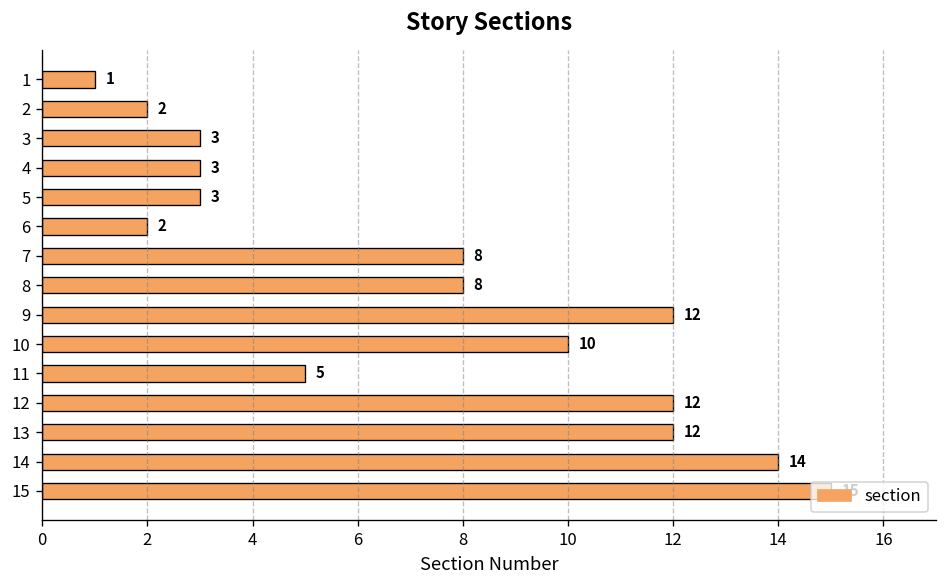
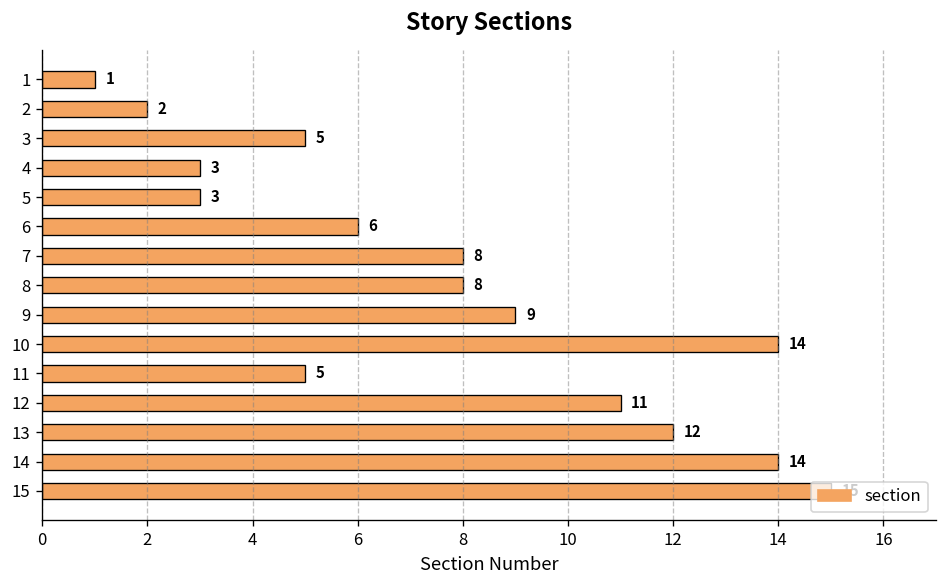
  {
    "1": 1,
    "2": 2,
-   "3": 3,
+   "3": 5,
    "4": 3,
    "5": 3,
-   "6": 2,
+   "6": 6,
    "7": 8,
    "8": 8,
-   "9": 12,
-   "10": 10,
+   "9": 9,
+   "10": 14,
    "11": 5,
-   "12": 12,
+   "12": 11,
    "13": 12,
    "14": 14
  }
